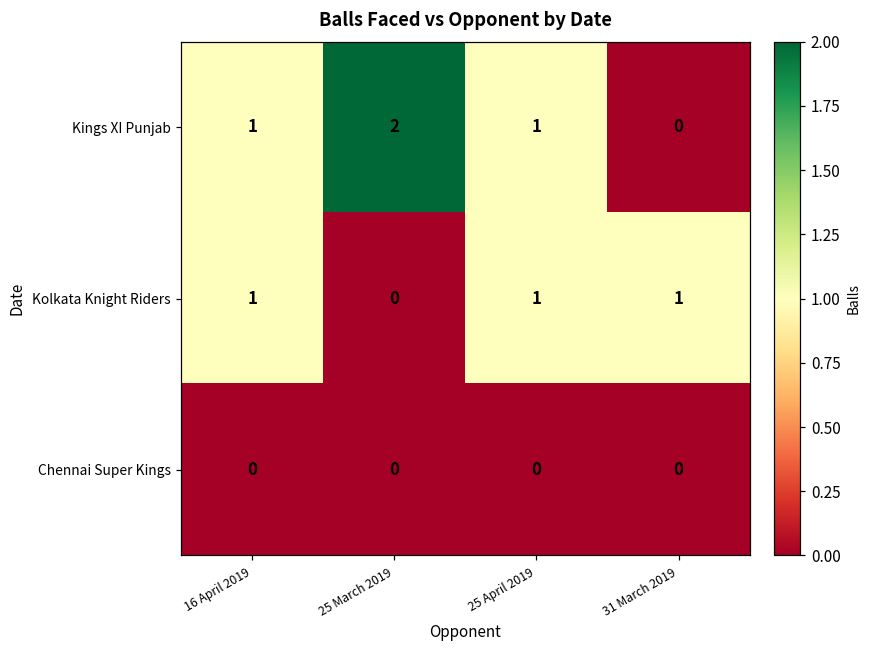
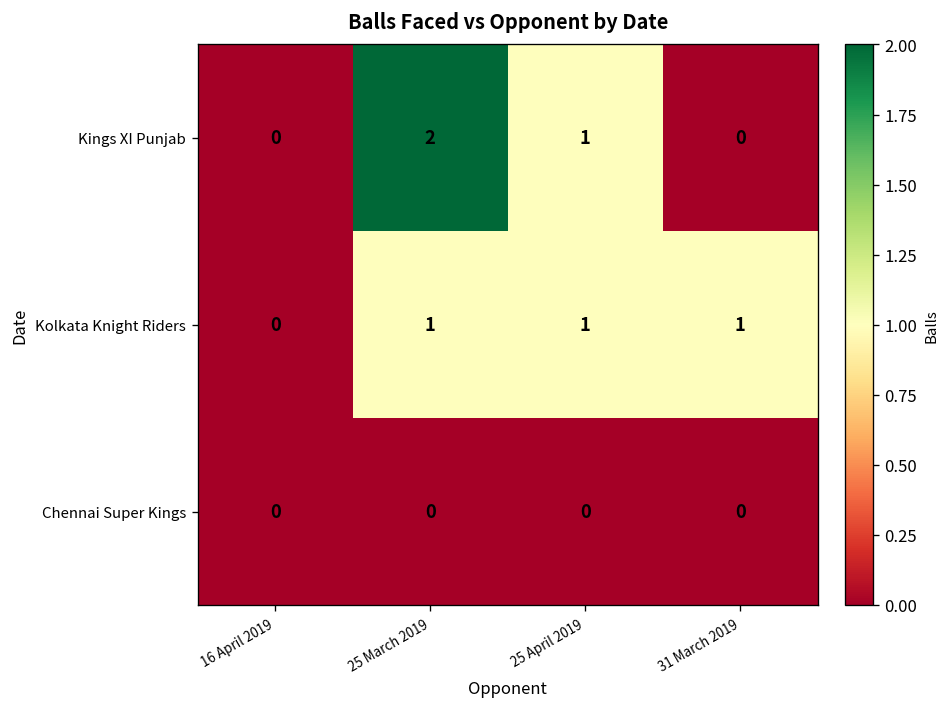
  {
    "Kings XI Punjab": {
-     "16 April 2019": 1,
+     "16 April 2019": 0,
      "25 March 2019": 2,
      "25 April 2019": 1,
      "31 March 2019": 0
    },
    "Kolkata Knight Riders": {
-     "16 April 2019": 1,
-     "25 March 2019": 0,
+     "16 April 2019": 0,
+     "25 March 2019": 1,
      "25 April 2019": 1,
      "31 March 2019": 1
    },
    "Chennai Super Kings": {
      "16 April 2019": 0,
      "25 March 2019": 0,
      "25 April 2019": 0,
      "31 March 2019": 0
    }
  }
